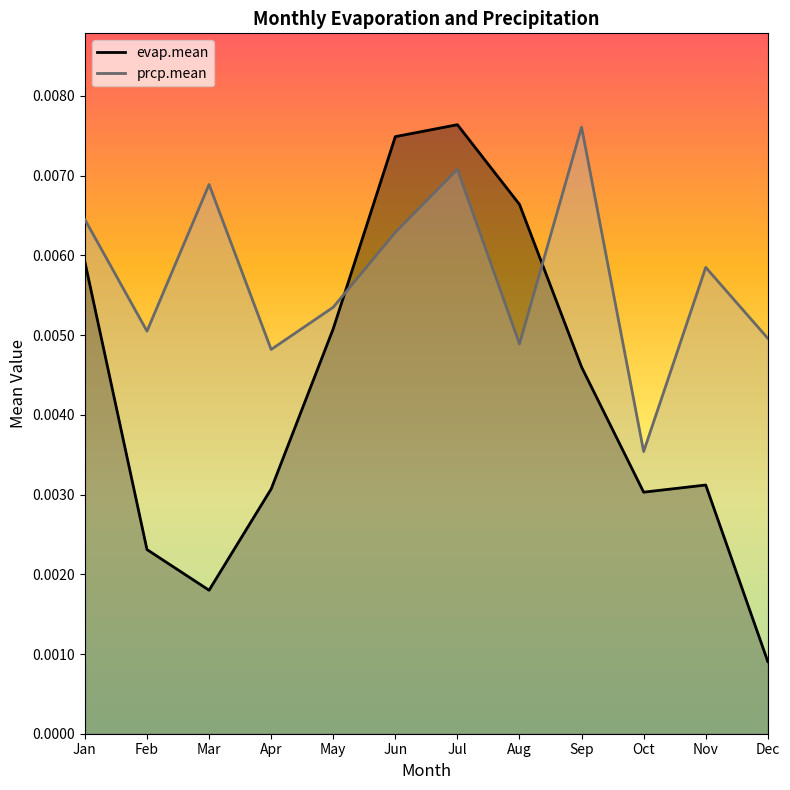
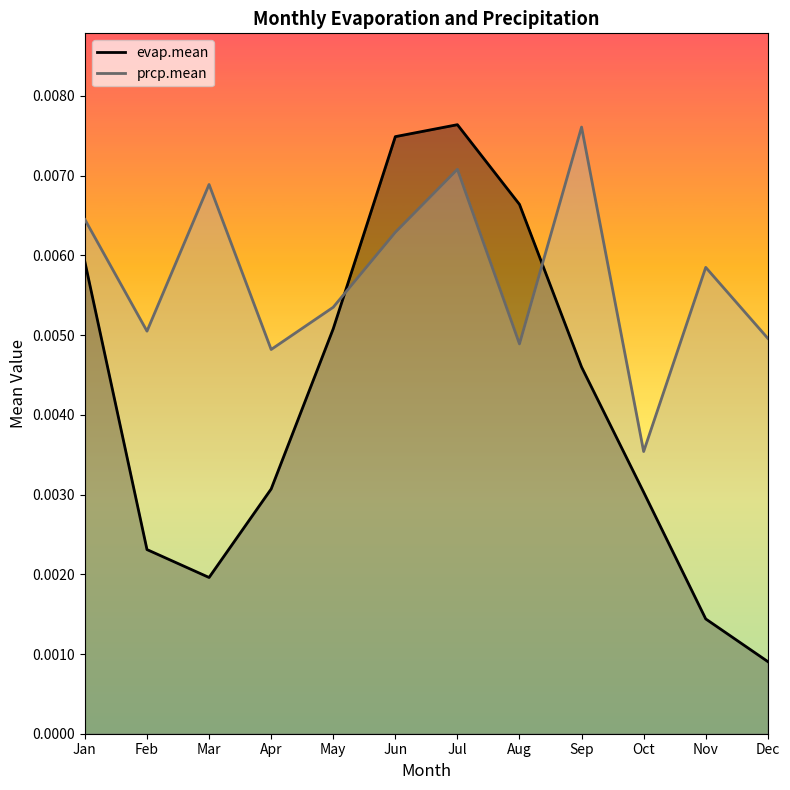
  {
    "evap.mean": {
      "Jan": 0.0059,
      "Feb": 0.0023,
-     "Mar": 0.0018,
+     "Mar": 0.0020,
      "Apr": 0.0031,
      "May": 0.0051,
      "Jun": 0.0075,
      "Jul": 0.0076,
      "Aug": 0.0066,
      "Sep": 0.0046,
      "Oct": 0.0030,
-     "Nov": 0.0031,
+     "Nov": 0.0014,
      "Dec": 0.0009
    }
  }
